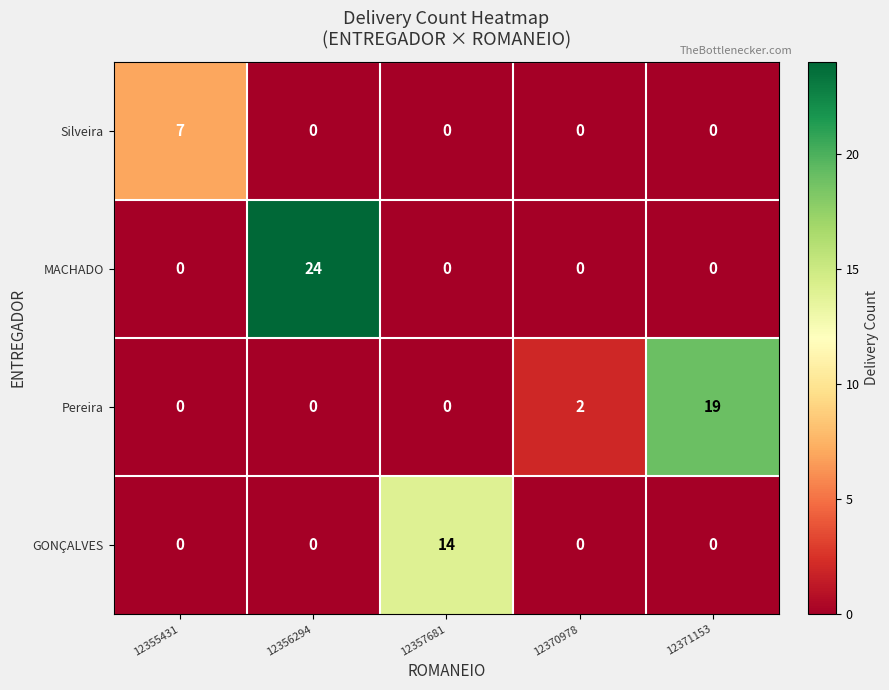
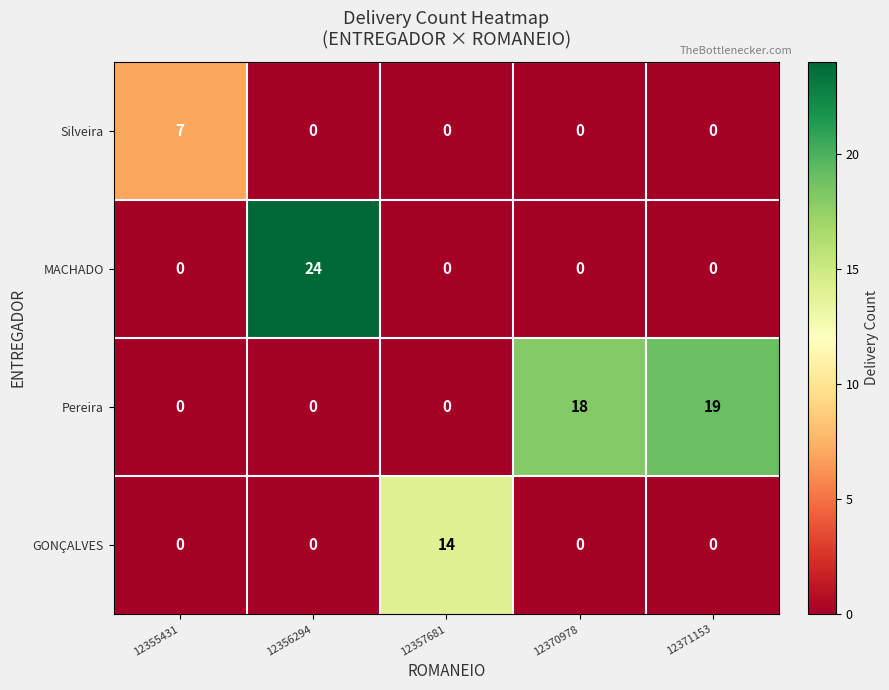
  {
    "Silveira": {
      "12355431": 7,
      "12356294": 0,
      "12357681": 0,
      "12370978": 0,
      "12371153": 0
    },
    "MACHADO": {
      "12355431": 0,
      "12356294": 24,
      "12357681": 0,
      "12370978": 0,
      "12371153": 0
    },
    "Pereira": {
      "12355431": 0,
      "12356294": 0,
      "12357681": 0,
-     "12370978": 2,
+     "12370978": 18,
      "12371153": 19
    },
    "GONÇALVES": {
      "12355431": 0,
      "12356294": 0,
      "12357681": 14,
      "12370978": 0,
      "12371153": 0
    }
  }
